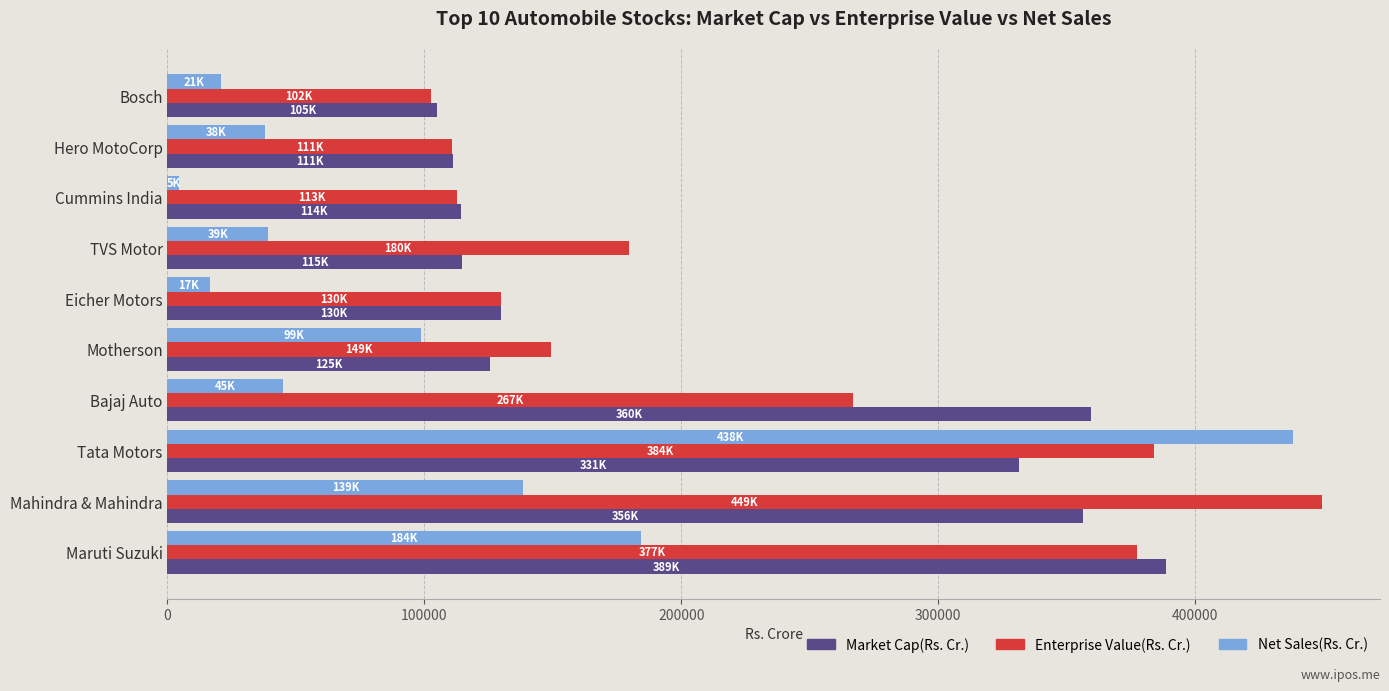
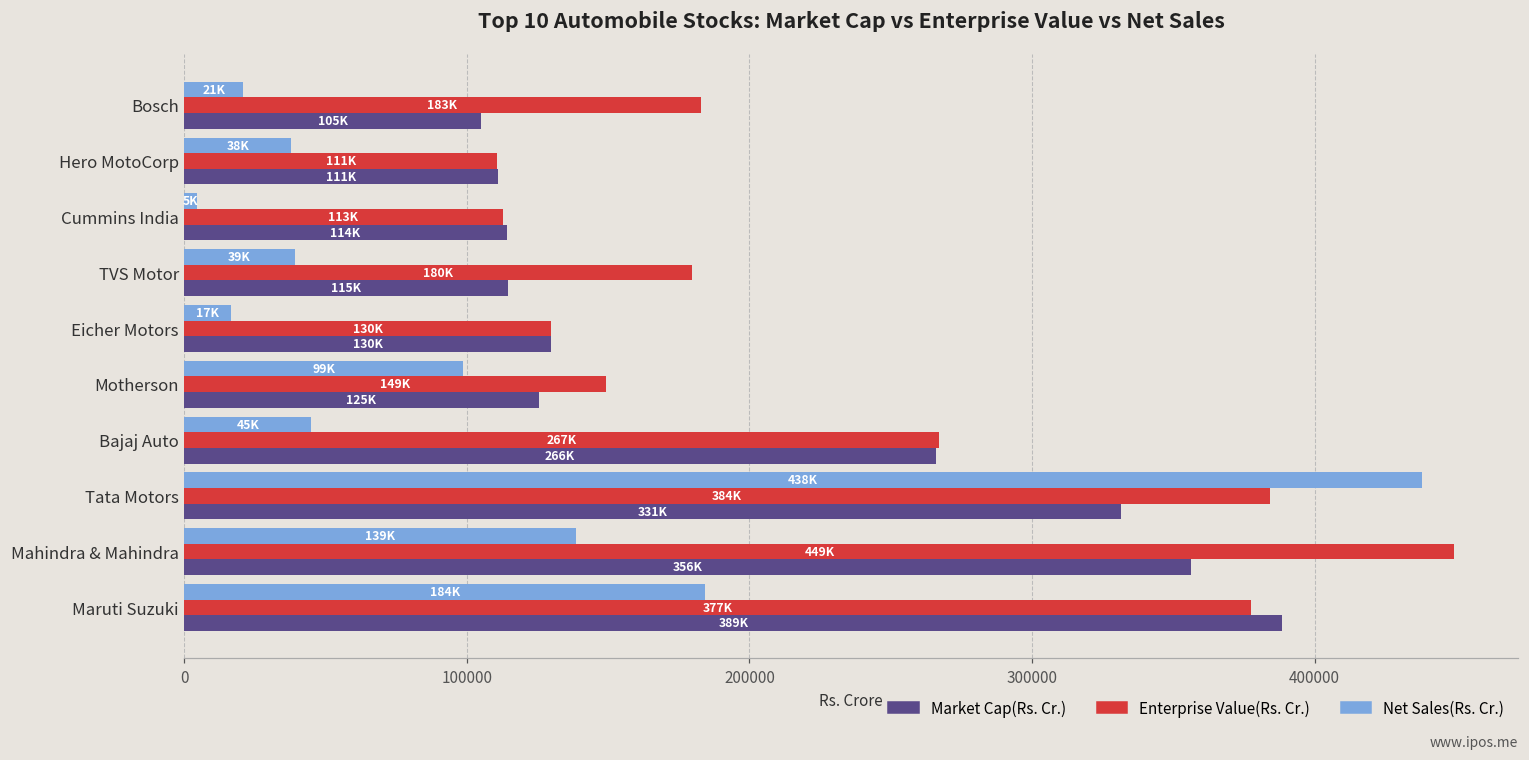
  {
    "Market Cap(Rs. Cr.)": {
      "Bosch": "105K",
      "Hero MotoCorp": "111K",
      "Cummins India": "114K",
      "TVS Motor": "115K",
      "Eicher Motors": "130K",
      "Motherson": "125K",
-     "Bajaj Auto": "360K",
+     "Bajaj Auto": "266K",
      "Tata Motors": "331K",
      "Mahindra & Mahindra": "356K",
      "Maruti Suzuki": "389K"
    },
    "Enterprise Value(Rs. Cr.)": {
-     "Bosch": "102K",
+     "Bosch": "183K",
      "Hero MotoCorp": "111K",
      "Cummins India": "113K",
      "TVS Motor": "180K",
      "Eicher Motors": "130K",
      "Motherson": "149K",
      "Bajaj Auto": "267K",
      "Tata Motors": "384K",
      "Mahindra & Mahindra": "449K",
      "Maruti Suzuki": "377K"
    },
    "Net Sales(Rs. Cr.)": {
      "Bosch": "21K",
      "Hero MotoCorp": "38K",
      "Cummins India": "5K",
      "TVS Motor": "39K",
      "Eicher Motors": "17K",
      "Motherson": "99K",
      "Bajaj Auto": "45K",
      "Tata Motors": "438K",
      "Mahindra & Mahindra": "139K",
      "Maruti Suzuki": "184K"
    }
  }
